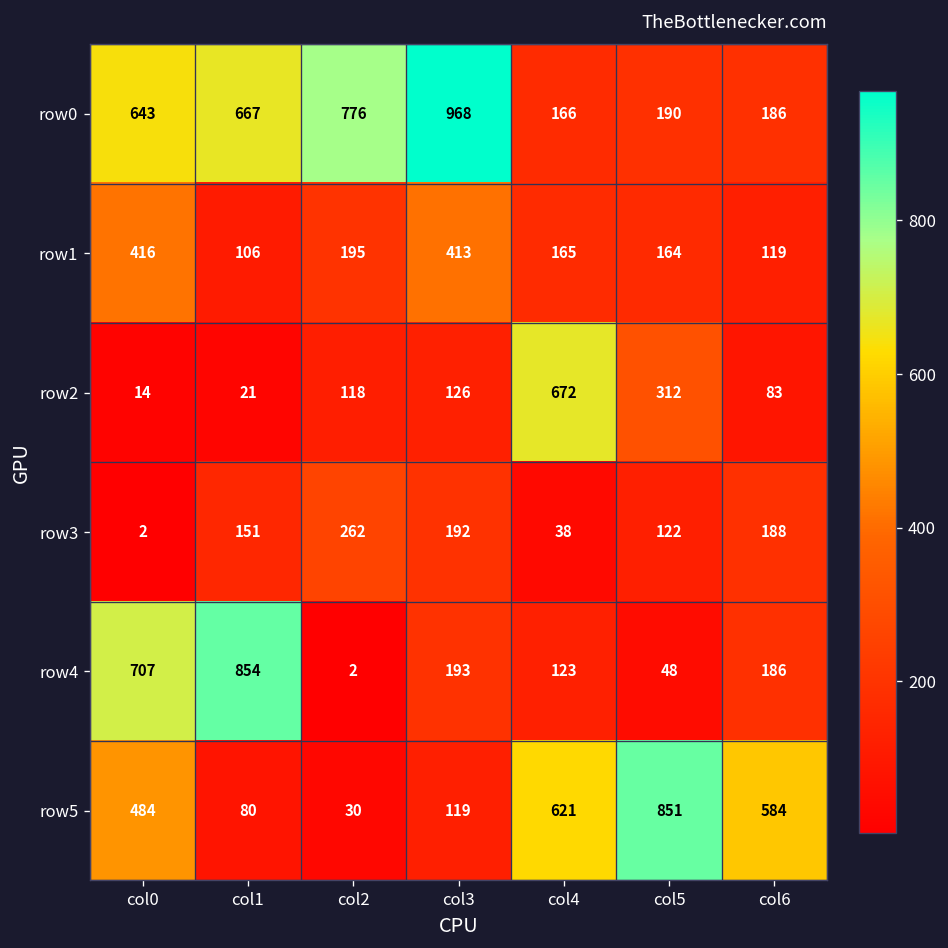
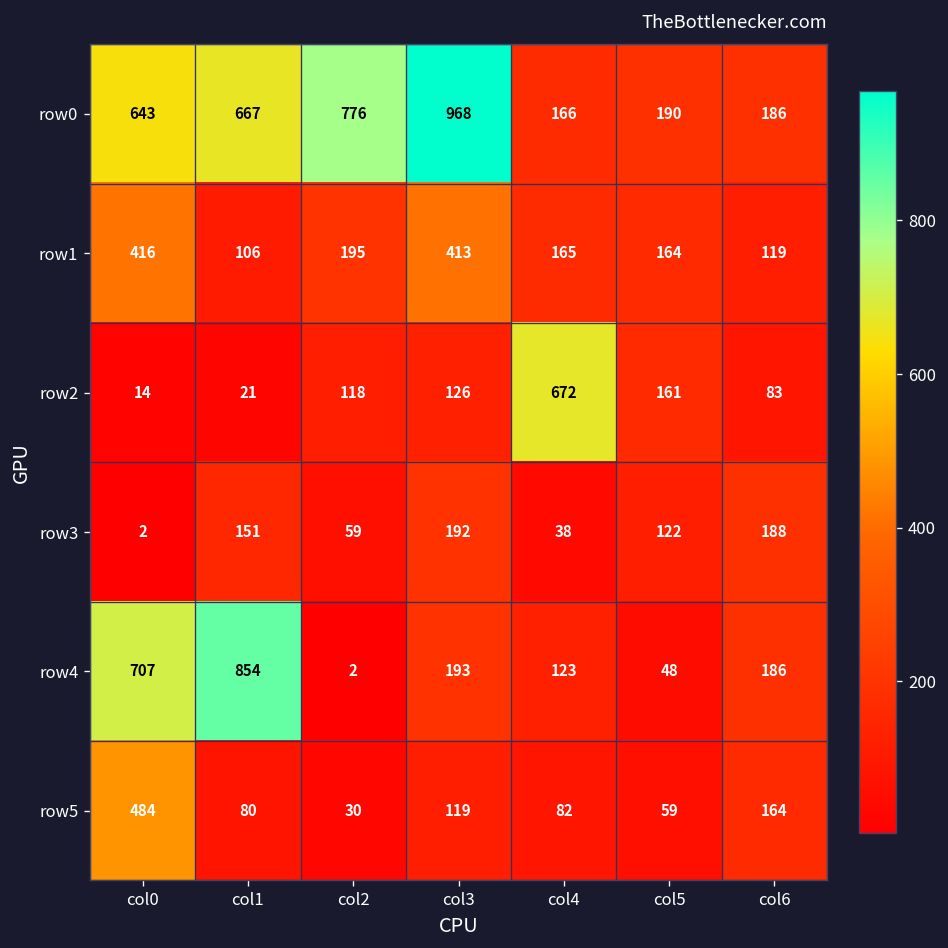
  {
    "row0": {
      "col0": 643,
      "col1": 667,
      "col2": 776,
      "col3": 968,
      "col4": 166,
      "col5": 190,
      "col6": 186
    },
    "row1": {
      "col0": 416,
      "col1": 106,
      "col2": 195,
      "col3": 413,
      "col4": 165,
      "col5": 164,
      "col6": 119
    },
    "row2": {
      "col0": 14,
      "col1": 21,
      "col2": 118,
      "col3": 126,
      "col4": 672,
-     "col5": 312,
+     "col5": 161,
      "col6": 83
    },
    "row3": {
      "col0": 2,
      "col1": 151,
-     "col2": 262,
+     "col2": 59,
      "col3": 192,
      "col4": 38,
      "col5": 122,
      "col6": 188
    },
    "row4": {
      "col0": 707,
      "col1": 854,
      "col2": 2,
      "col3": 193,
      "col4": 123,
      "col5": 48,
      "col6": 186
    },
    "row5": {
      "col0": 484,
      "col1": 80,
      "col2": 30,
      "col3": 119,
-     "col4": 621,
-     "col5": 851,
-     "col6": 584
+     "col4": 82,
+     "col5": 59,
+     "col6": 164
    }
  }
